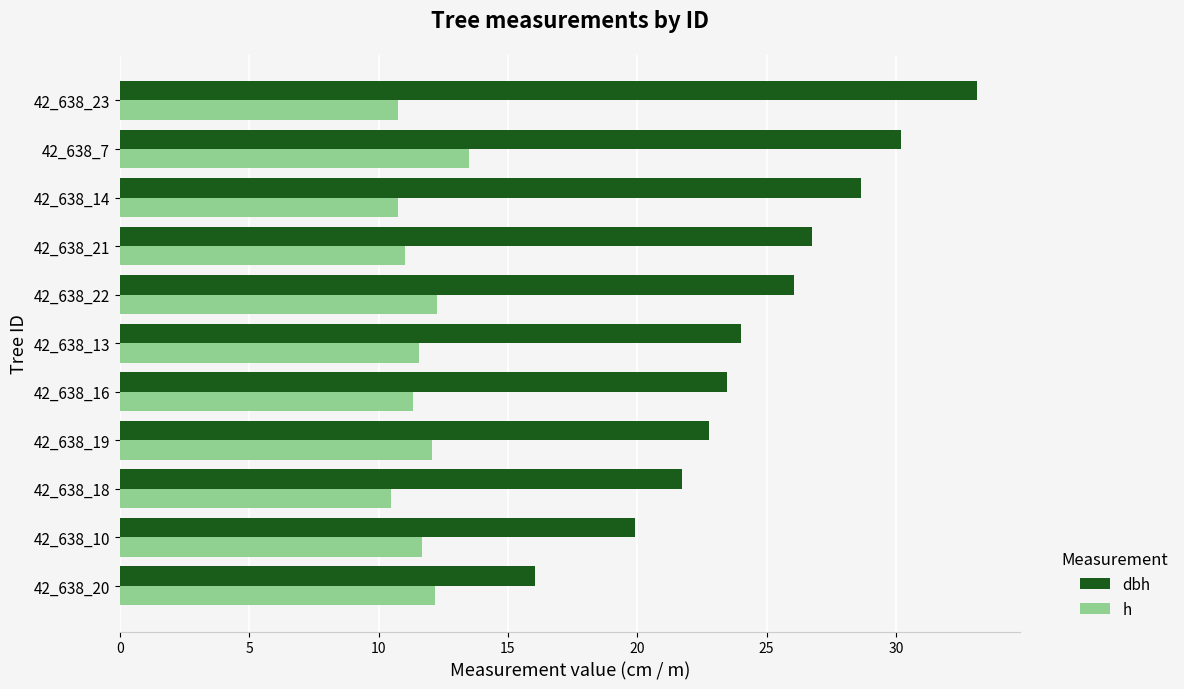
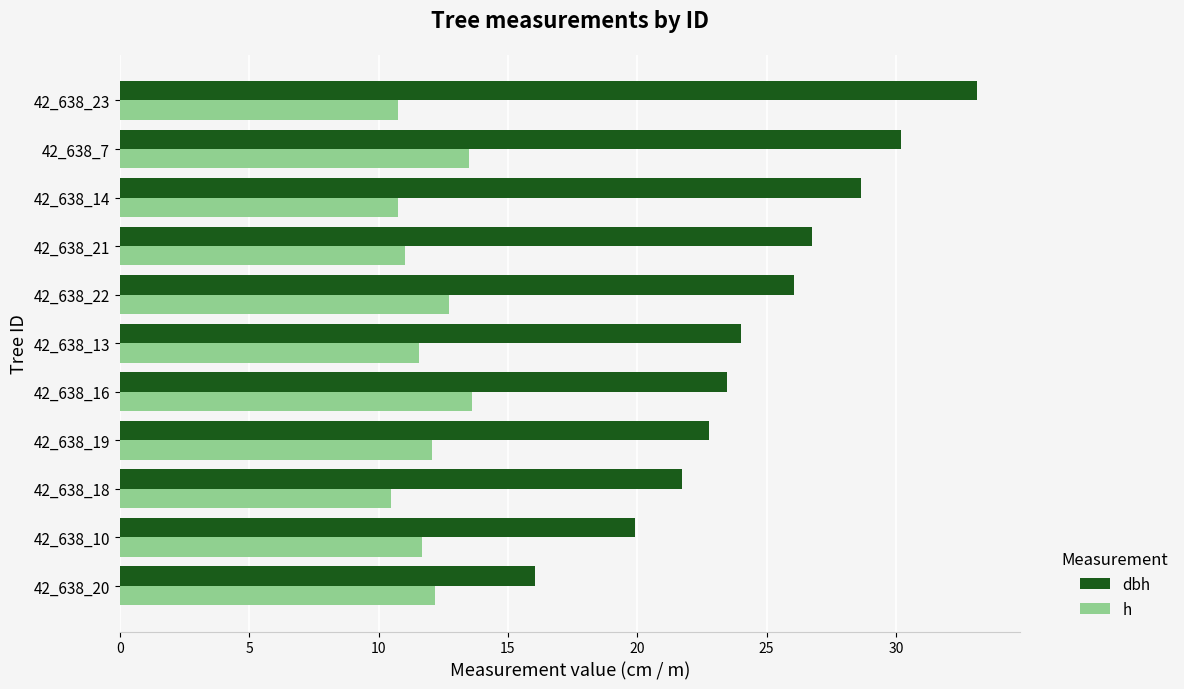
  {
    "dbh": {
      "42_638_23": 33.2,
      "42_638_7": 30.2,
      "42_638_14": 28.7,
      "42_638_21": 26.8,
      "42_638_22": 26.1,
      "42_638_13": 24.0,
      "42_638_16": 23.5,
      "42_638_19": 22.8,
      "42_638_18": 21.8,
      "42_638_10": 19.9,
      "42_638_20": 16.0
    },
    "h": {
      "42_638_23": 10.8,
      "42_638_7": 13.5,
      "42_638_14": 10.8,
      "42_638_21": 11.0,
-     "42_638_22": 12.3,
+     "42_638_22": 12.7,
      "42_638_13": 11.6,
-     "42_638_16": 11.3,
+     "42_638_16": 13.6,
      "42_638_19": 12.1,
      "42_638_18": 10.5,
      "42_638_10": 11.7,
      "42_638_20": 12.2
    }
  }
